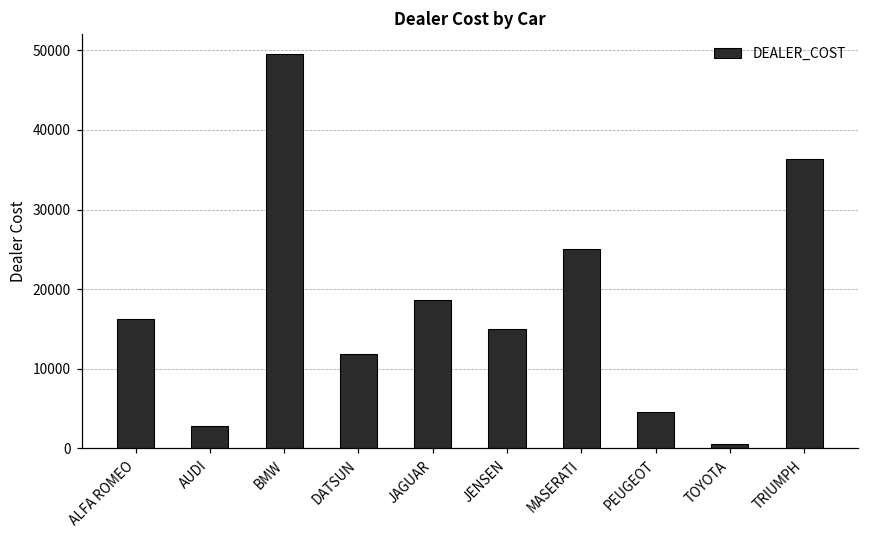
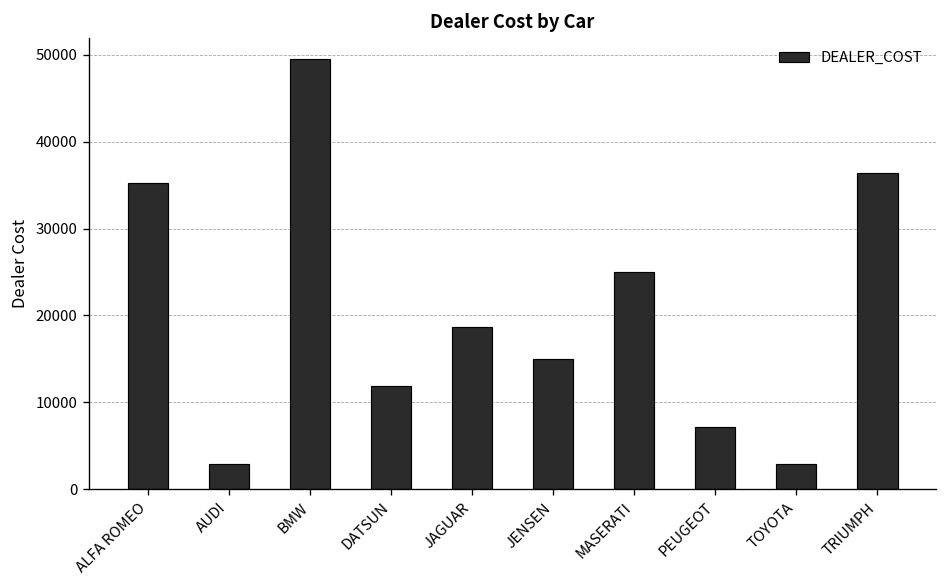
  {
-   "ALFA ROMEO": 16000,
+   "ALFA ROMEO": 35000,
    "AUDI": 3000,
    "BMW": 50000,
    "DATSUN": 12000,
    "JAGUAR": 19000,
    "JENSEN": 15000,
    "MASERATI": 25000,
-   "PEUGEOT": 5000,
-   "TOYOTA": 1000,
+   "PEUGEOT": 7000,
+   "TOYOTA": 3000,
    "TRIUMPH": 36000
  }
